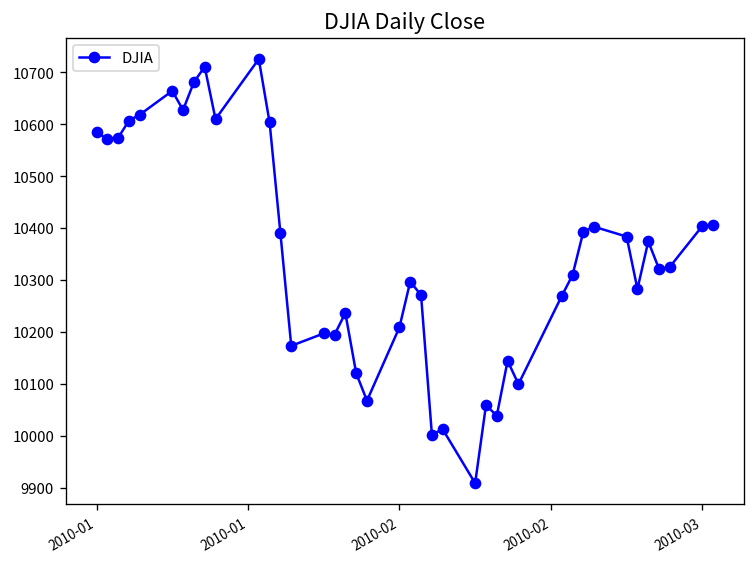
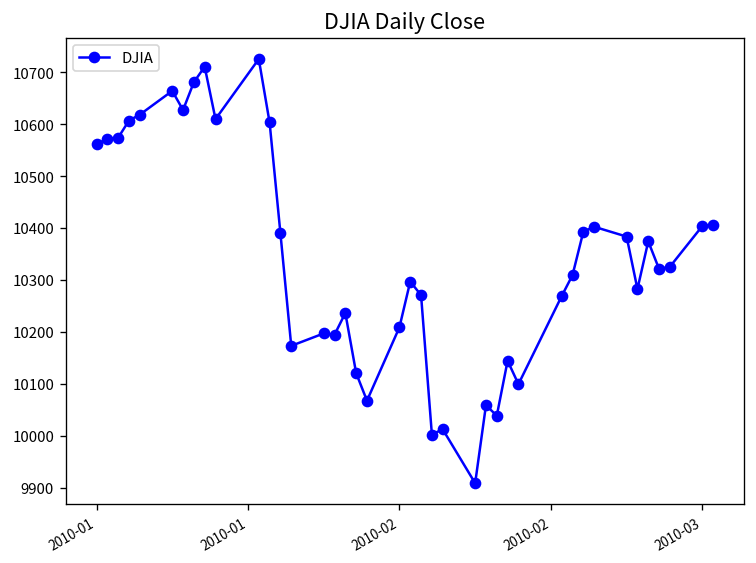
  {
-   "2010-01": 10580,
+   "2010-01": 10560,
    "2010-02": 10210,
    "2010-03": 10400
  }
